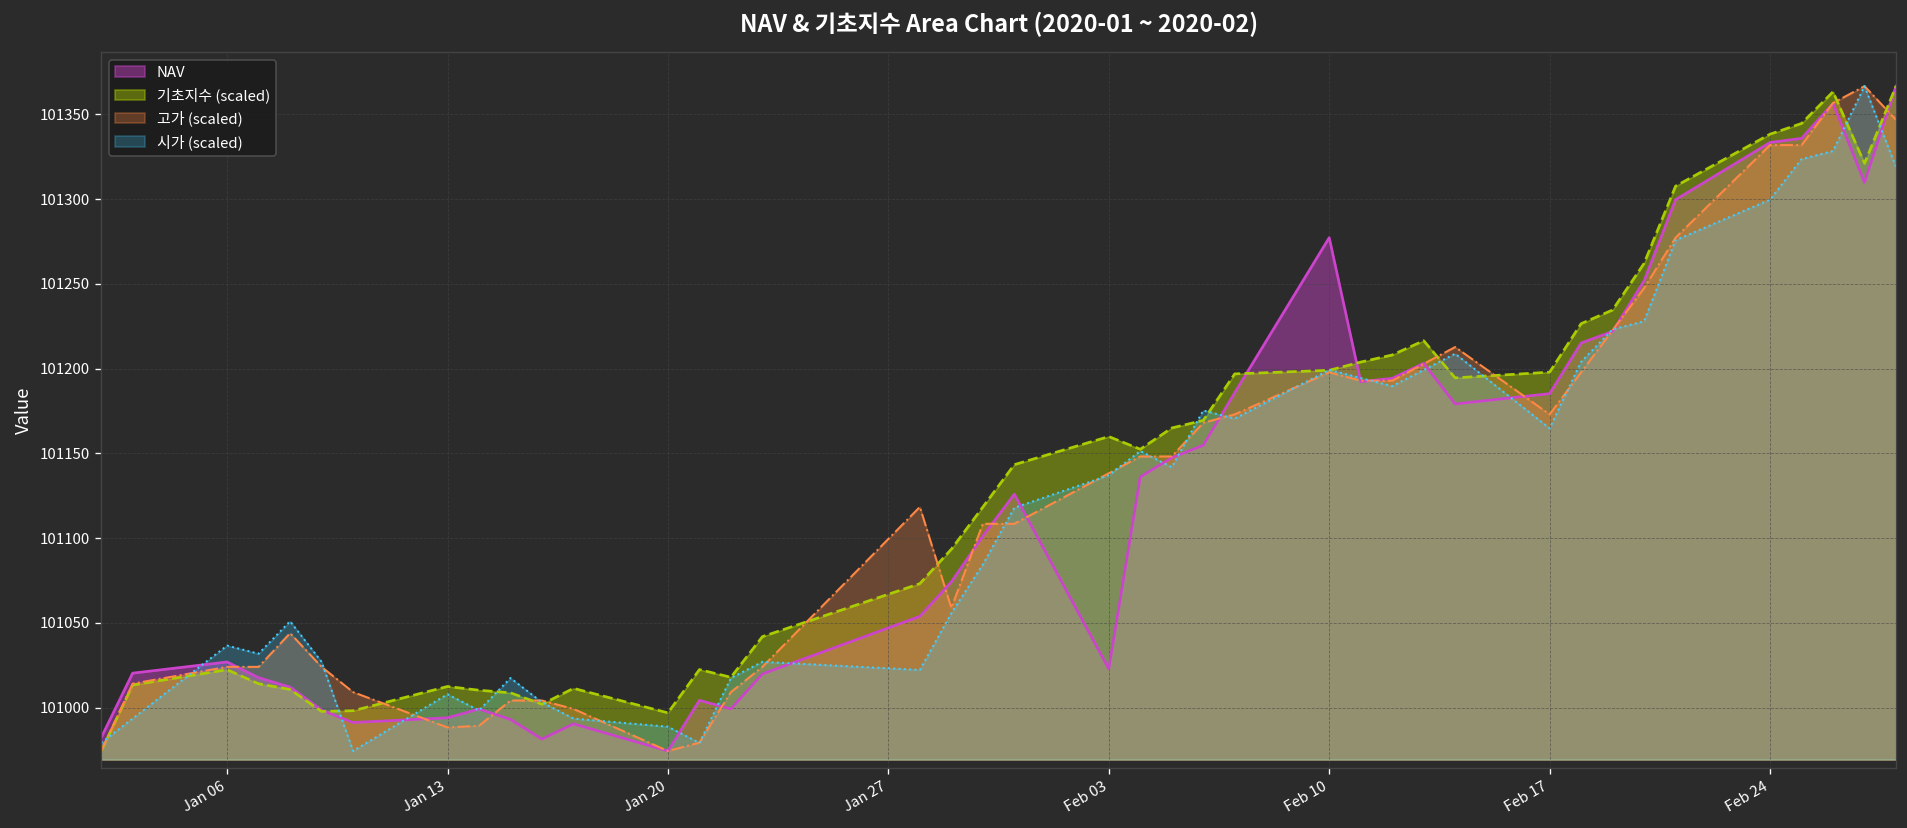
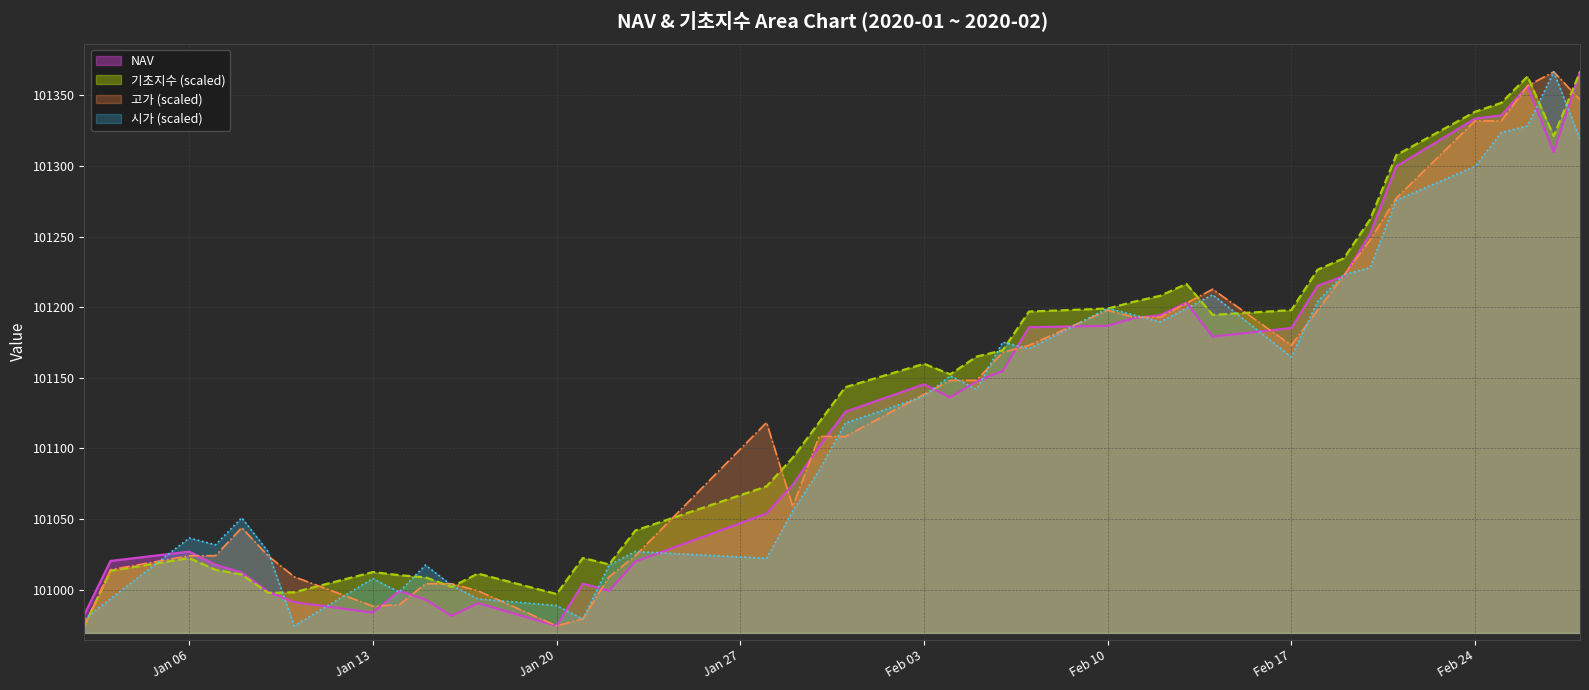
  {
    "NAV": {
      "Jan 06": 101027,
-     "Jan 13": 100994,
-     "Feb 03": 101023,
-     "Feb 10": 101277,
+     "Jan 13": 100984,
+     "Feb 03": 101145,
+     "Feb 10": 101187,
      "Feb 17": 101185
    },
    "기초지수 (scaled)": {
      "Jan 13": 101012,
      "Jan 20": 100997,
      "Feb 03": 101160,
      "Feb 17": 101198,
      "Feb 24": 101338
    },
    "고가 (scaled)": {
      "Jan 13": 100988,
      "Feb 17": 101173
    },
    "시가 (scaled)": {
      "Jan 06": 101037,
      "Jan 13": 101008,
      "Jan 20": 100989,
      "Feb 17": 101165,
      "Feb 24": 101300
    }
  }
